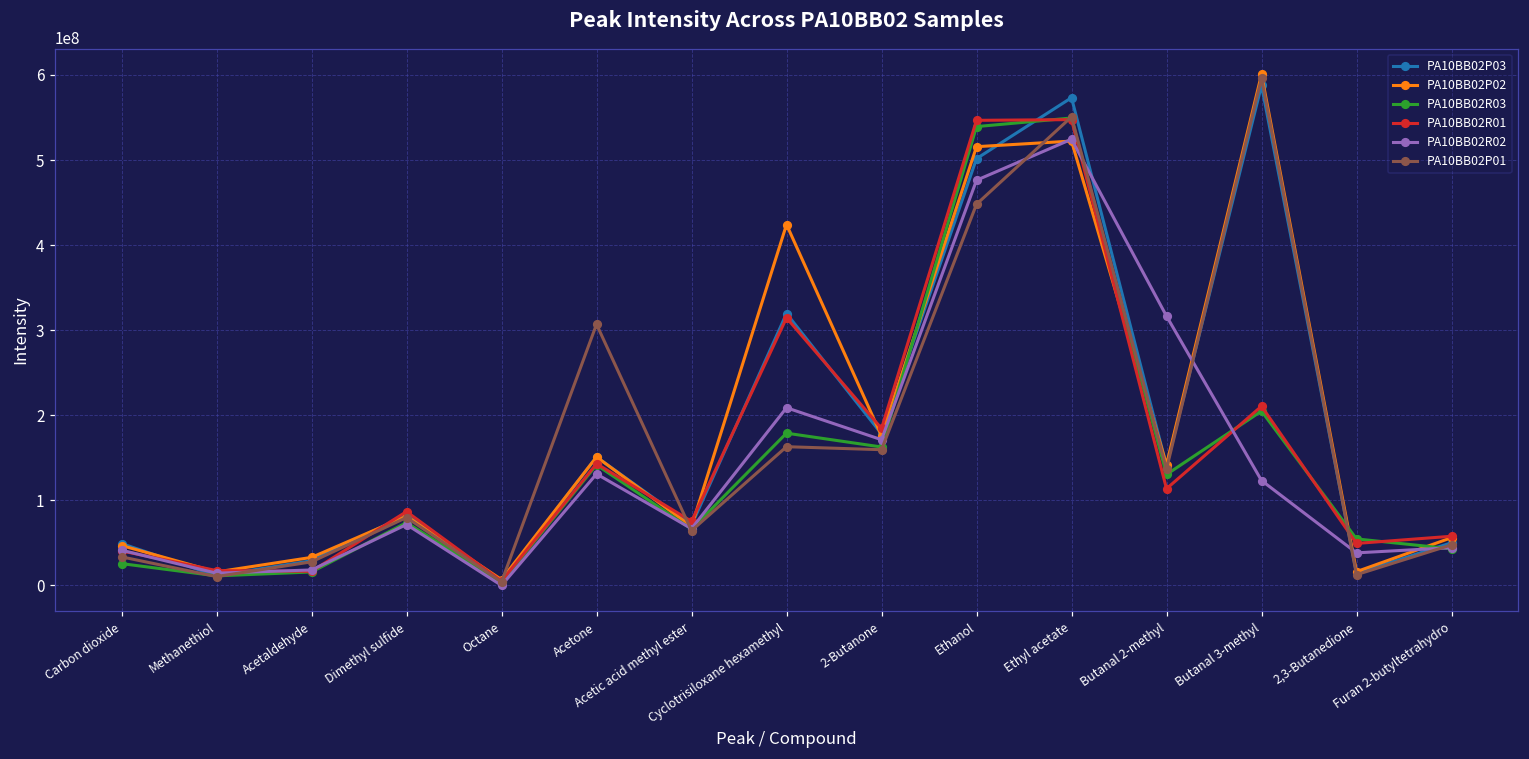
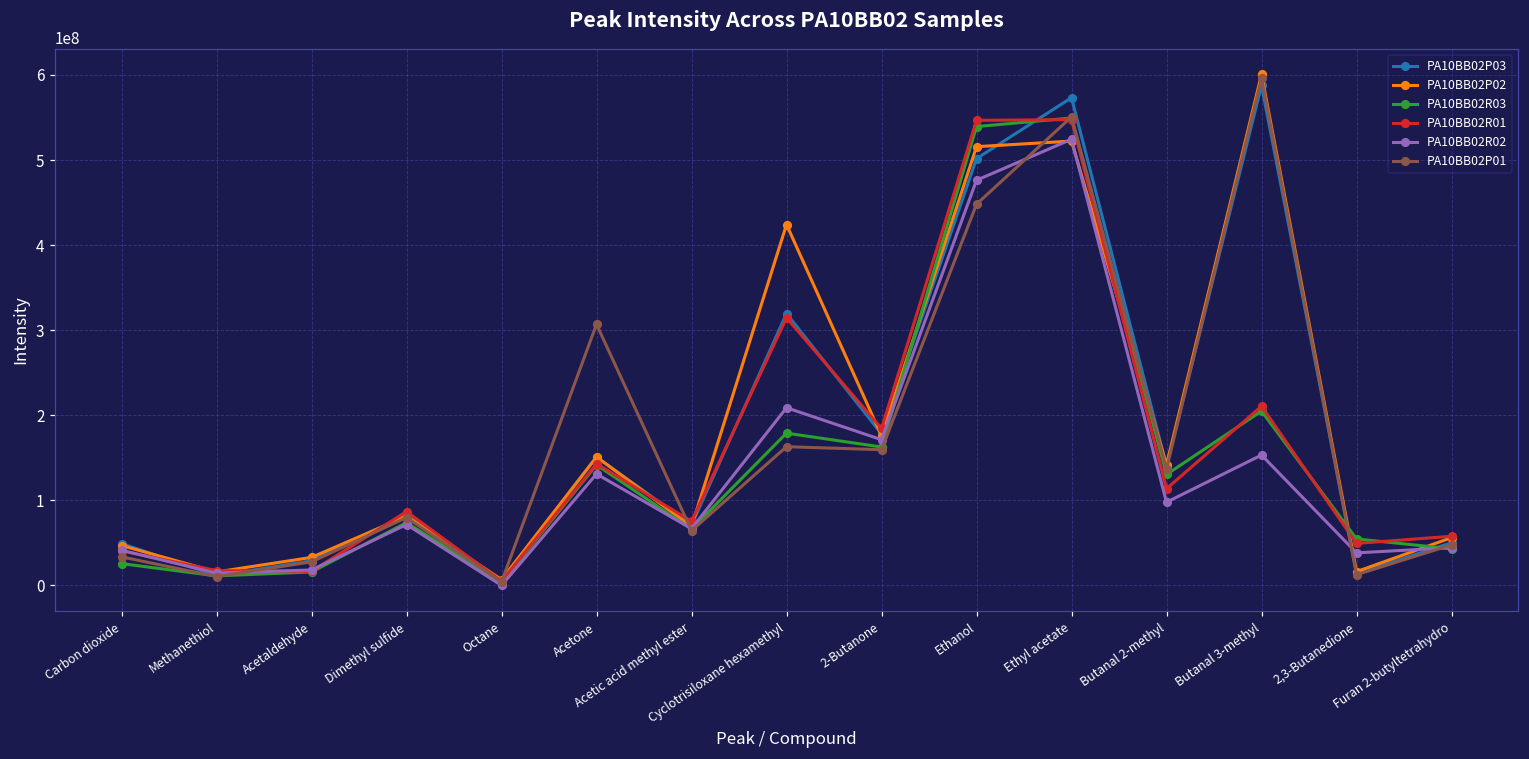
  {
    "PA10BB02P03": {
      "Cyclotrisiloxane hexamethyl": 320000000,
      "Ethanol": 500000000,
      "Ethyl acetate": 570000000,
      "Butanal 3-methyl": 590000000
    },
    "PA10BB02P02": {
      "Acetaldehyde": 30000000,
      "Cyclotrisiloxane hexamethyl": 420000000,
      "Ethanol": 520000000,
      "Butanal 3-methyl": 600000000
    },
    "PA10BB02R03": {
      "Carbon dioxide": 30000000,
      "Cyclotrisiloxane hexamethyl": 180000000,
      "Ethanol": 540000000,
      "Butanal 2-methyl": 130000000,
      "Butanal 3-methyl": 200000000,
      "2,3-Butanedione": 50000000
    },
    "PA10BB02R01": {
      "Dimethyl sulfide": 90000000,
      "Acetic acid methyl ester": 80000000,
      "Cyclotrisiloxane hexamethyl": 310000000,
      "2-Butanone": 180000000,
      "Ethanol": 550000000,
      "Butanal 2-methyl": 110000000,
      "Butanal 3-methyl": 210000000,
      "2,3-Butanedione": 50000000
    },
    "PA10BB02R02": {
      "Octane": 0,
      "Acetone": 130000000,
      "Cyclotrisiloxane hexamethyl": 210000000,
      "2-Butanone": 170000000,
      "Ethanol": 480000000,
-     "Butanal 2-methyl": 320000000,
-     "Butanal 3-methyl": 120000000,
+     "Butanal 2-methyl": 100000000,
+     "Butanal 3-methyl": 150000000,
      "2,3-Butanedione": 40000000
    },
    "PA10BB02P01": {
      "Carbon dioxide": 30000000,
      "Acetone": 310000000,
      "Cyclotrisiloxane hexamethyl": 160000000,
      "Ethanol": 450000000,
      "Butanal 2-methyl": 140000000,
      "Butanal 3-methyl": 600000000
    }
  }
